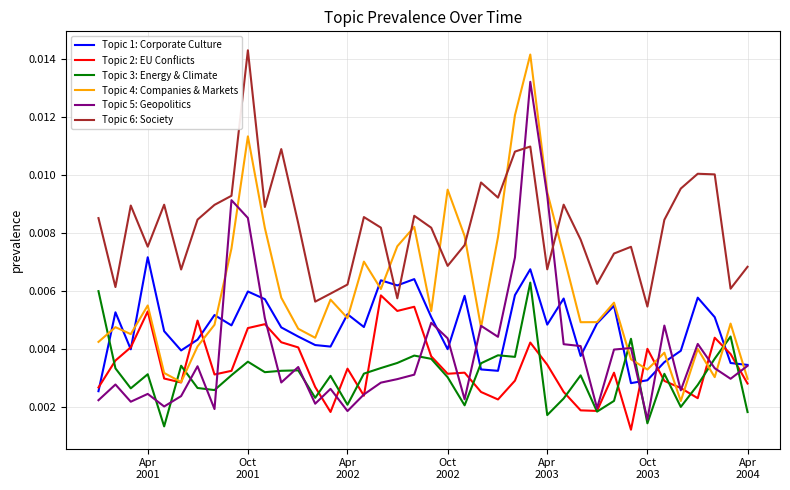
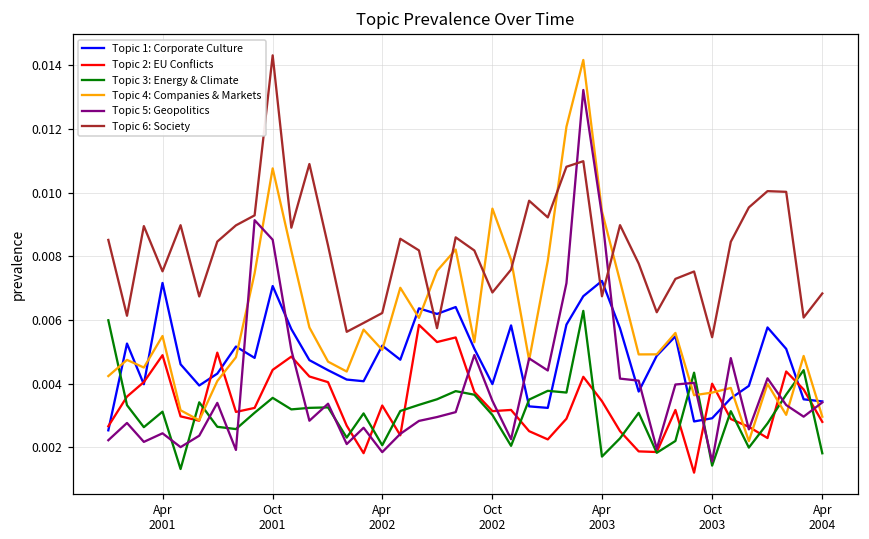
  {
    "Topic 1: Corporate Culture": {
      "Apr 2001": 0.0072,
-     "Oct 2001": 0.0060,
+     "Oct 2001": 0.0071,
      "Apr 2002": 0.0052,
      "Oct 2002": 0.0040,
-     "Apr 2003": 0.0048,
+     "Apr 2003": 0.0072,
      "Oct 2003": 0.0029
    },
    "Topic 2: EU Conflicts": {
-     "Apr 2001": 0.0053,
-     "Oct 2001": 0.0047,
+     "Apr 2001": 0.0049,
+     "Oct 2001": 0.0044,
      "Apr 2002": 0.0033,
      "Oct 2002": 0.0031,
      "Apr 2003": 0.0034,
      "Oct 2003": 0.0040,
      "Apr 2004": 0.0028
    },
    "Topic 3: Energy & Climate": {
      "Apr 2001": 0.0031,
      "Oct 2001": 0.0036,
      "Apr 2002": 0.0021,
      "Oct 2002": 0.0030,
      "Apr 2003": 0.0017,
      "Oct 2003": 0.0014,
      "Apr 2004": 0.0018
    },
    "Topic 4: Companies & Markets": {
      "Apr 2001": 0.0055,
-     "Oct 2001": 0.0113,
+     "Oct 2001": 0.0108,
      "Apr 2002": 0.0051,
      "Oct 2002": 0.0095,
      "Apr 2003": 0.0094,
-     "Oct 2003": 0.0033,
+     "Oct 2003": 0.0037,
      "Apr 2004": 0.0030
    },
    "Topic 5: Geopolitics": {
      "Apr 2001": 0.0024,
      "Oct 2001": 0.0085,
      "Apr 2002": 0.0018,
-     "Oct 2002": 0.0044,
+     "Oct 2002": 0.0035,
      "Apr 2003": 0.0093,
      "Oct 2003": 0.0016
    },
    "Topic 6: Society": {
      "Apr 2001": 0.0075,
      "Oct 2001": 0.0143,
      "Apr 2002": 0.0062,
      "Oct 2002": 0.0069,
      "Apr 2003": 0.0067,
      "Oct 2003": 0.0055,
      "Apr 2004": 0.0068
    }
  }
